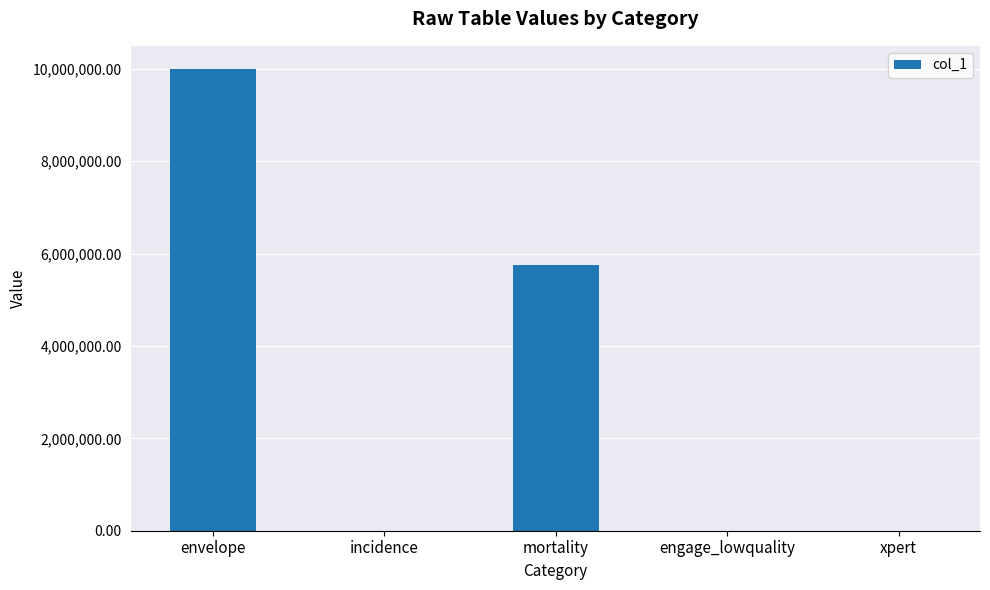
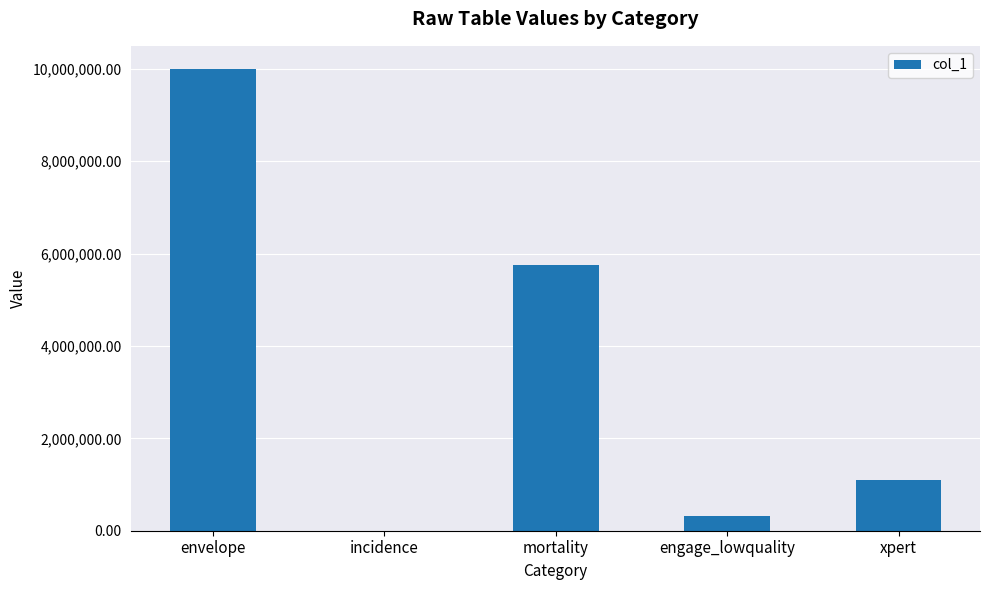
  {
    "envelope": "10,000,000",
    "mortality": "5,800,000",
-   "engage_lowquality": "0",
-   "xpert": "0"
+   "engage_lowquality": "300,000",
+   "xpert": "1,100,000"
  }
